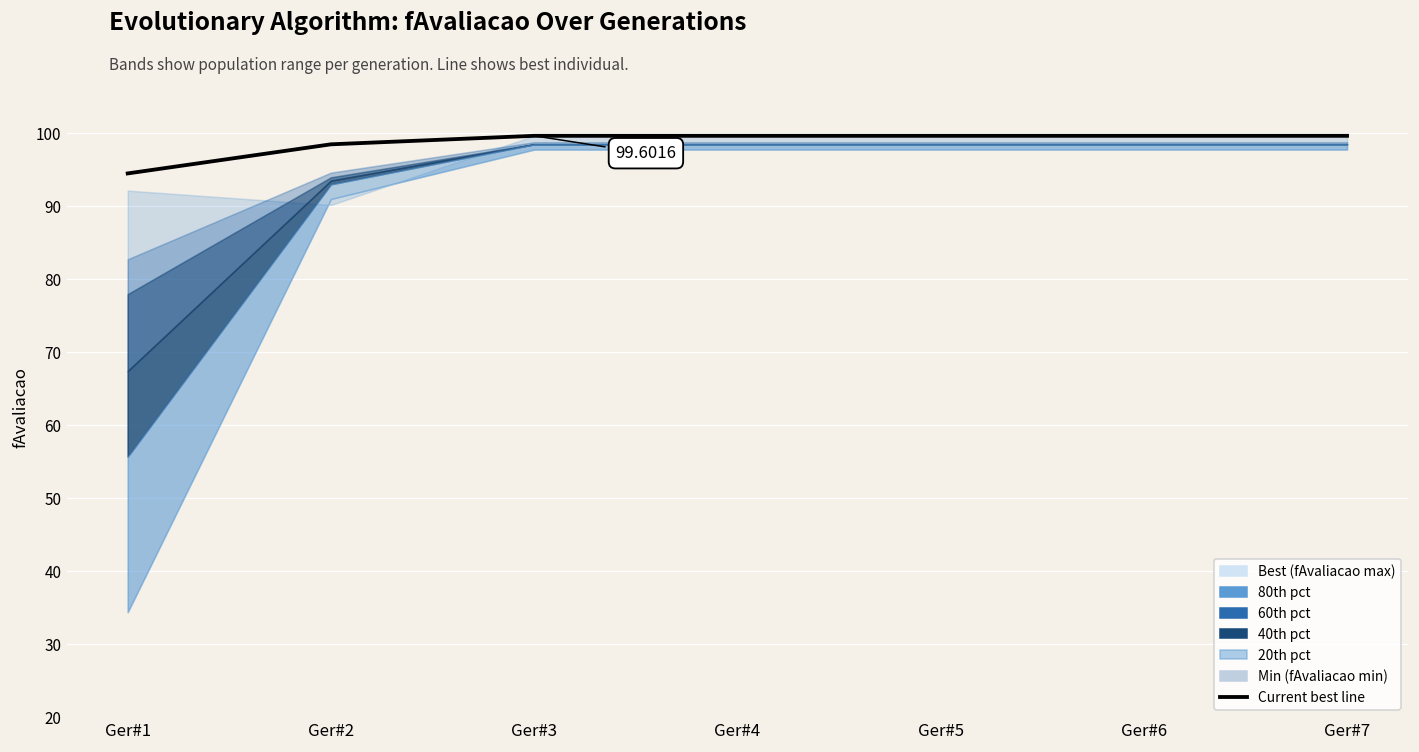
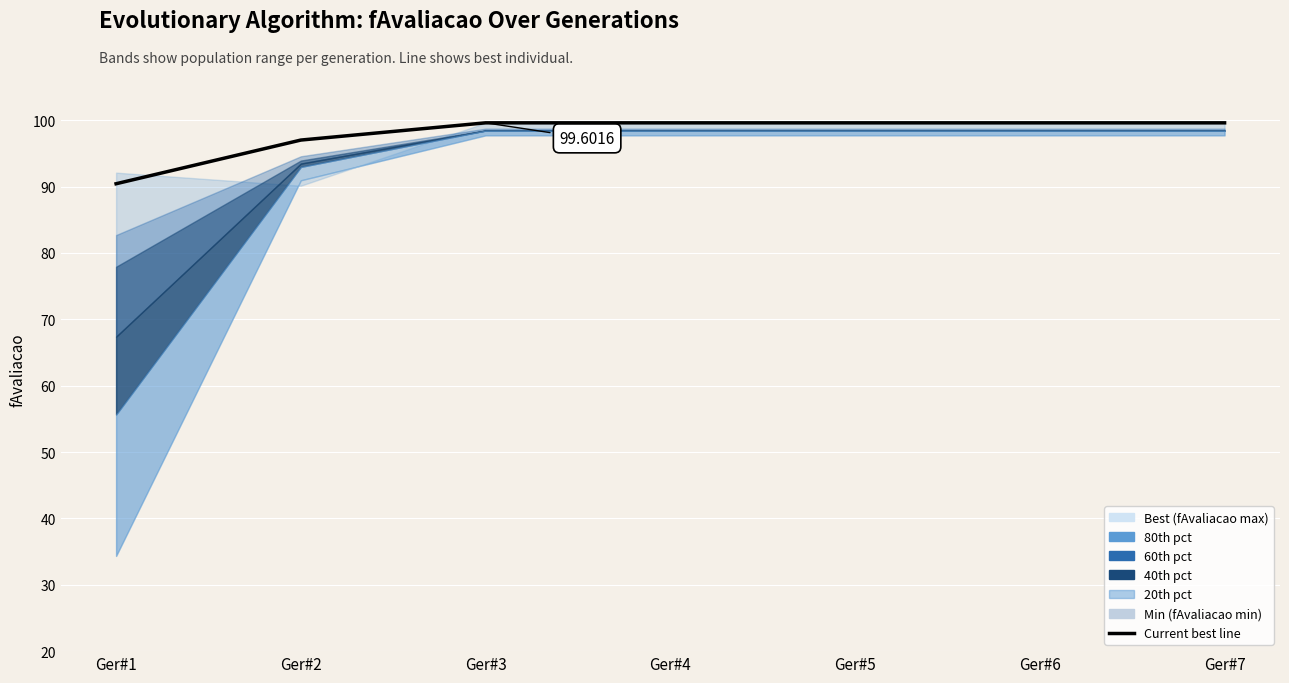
  {
    "Current best line": {
-     "Ger#1": 94,
-     "Ger#2": 98
+     "Ger#1": 90,
+     "Ger#2": 97
    }
  }
